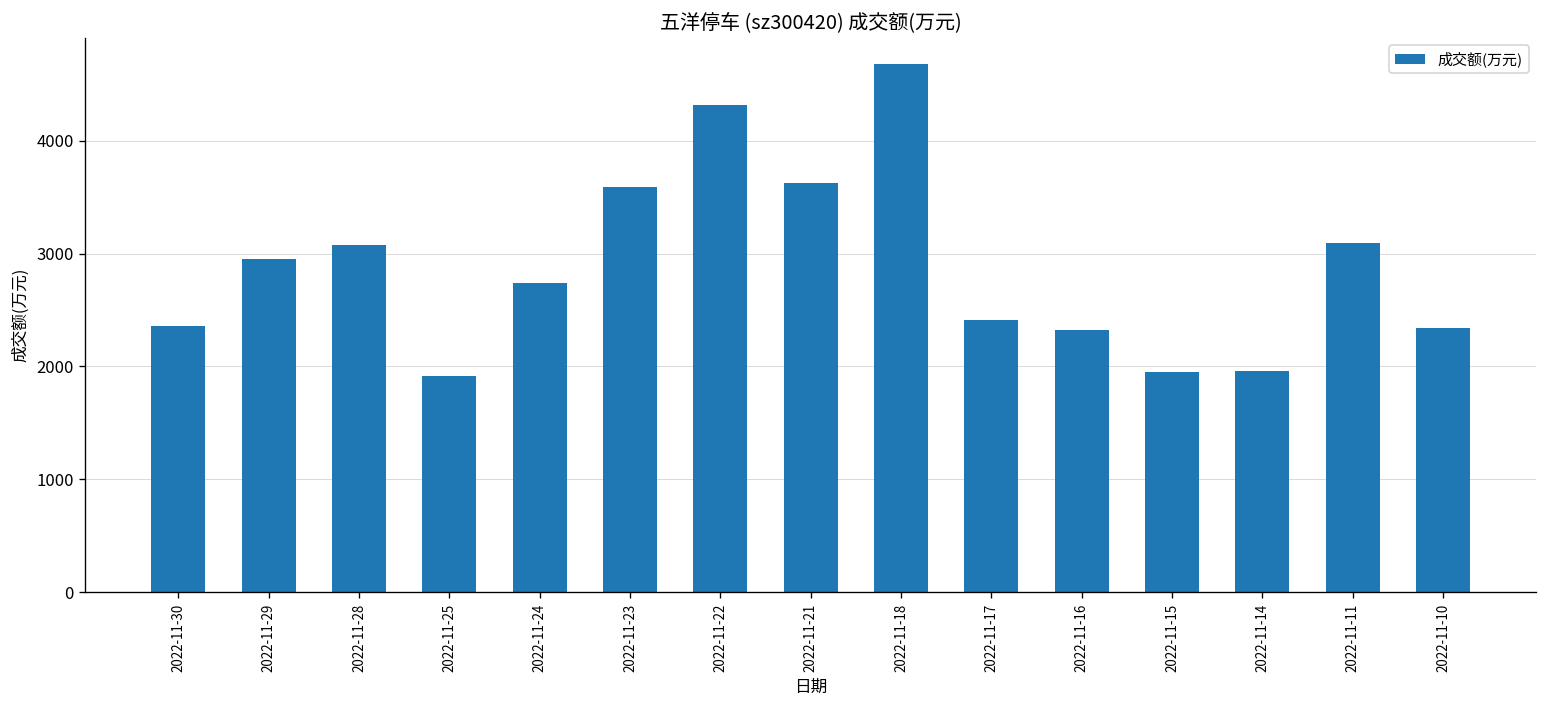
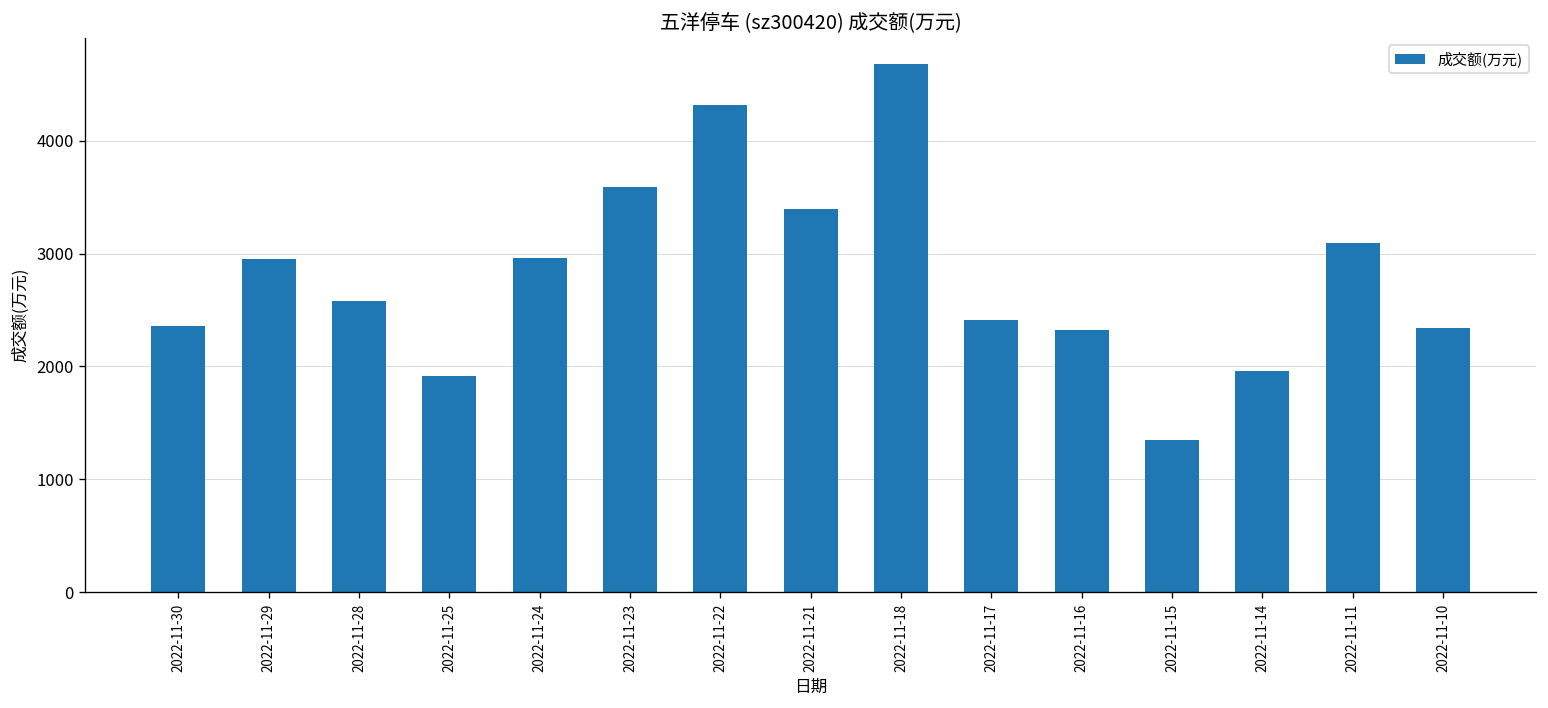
  {
    "2022-11-30": 2400,
    "2022-11-29": 3000,
-   "2022-11-28": 3100,
+   "2022-11-28": 2600,
    "2022-11-25": 1900,
-   "2022-11-24": 2700,
+   "2022-11-24": 3000,
    "2022-11-23": 3600,
    "2022-11-22": 4300,
-   "2022-11-21": 3600,
+   "2022-11-21": 3400,
    "2022-11-18": 4700,
    "2022-11-17": 2400,
    "2022-11-16": 2300,
-   "2022-11-15": 1900,
+   "2022-11-15": 1300,
    "2022-11-14": 2000,
    "2022-11-11": 3100,
    "2022-11-10": 2300
  }
